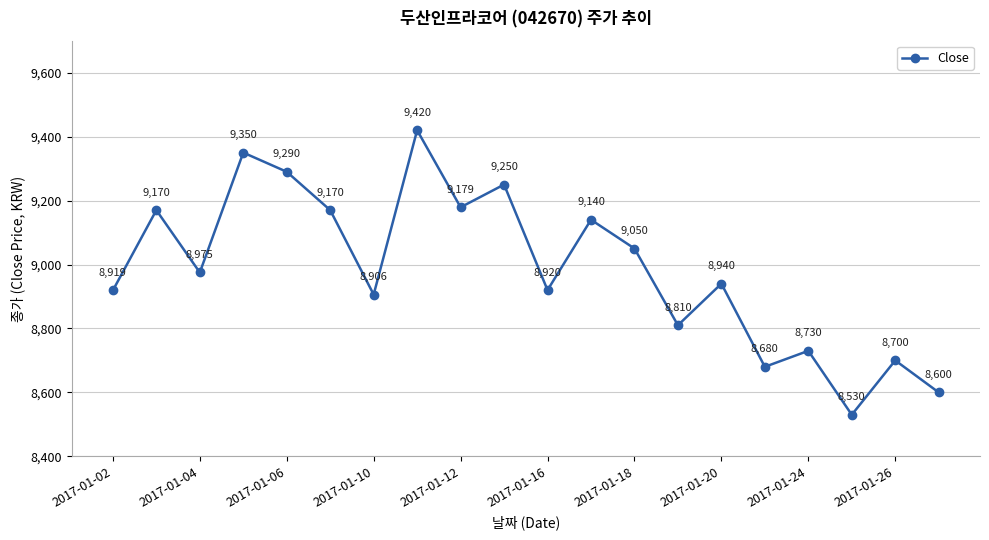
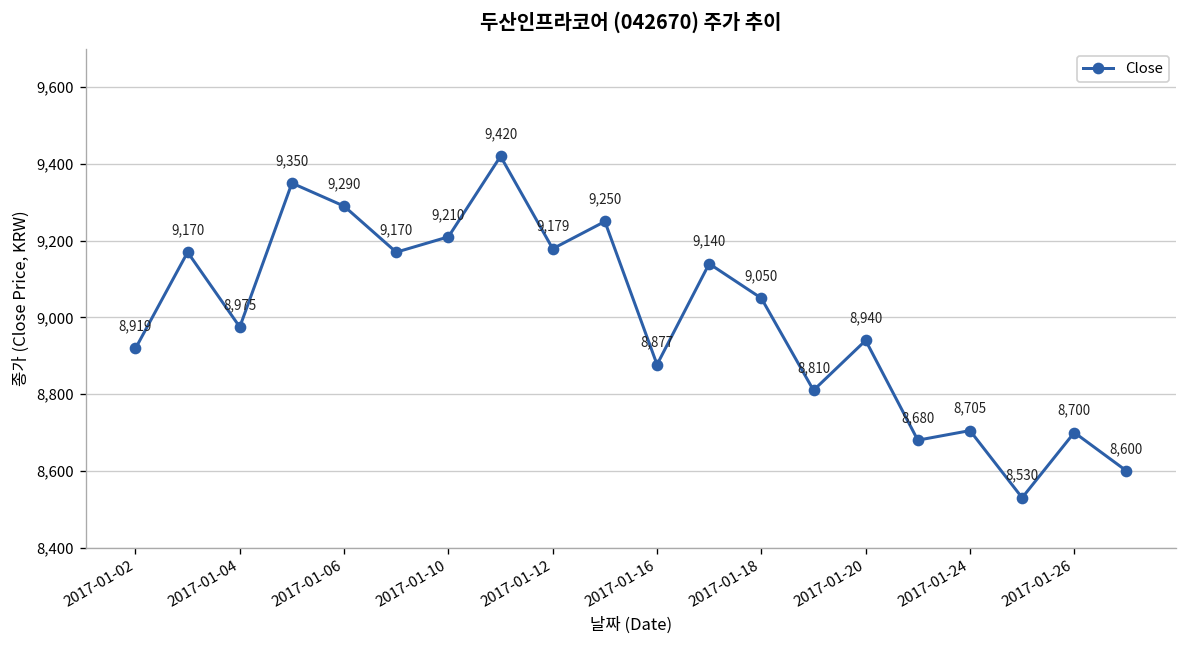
  {
    "2017-01-02": "8,919",
    "2017-01-04": "8,975",
    "2017-01-06": "9,290",
-   "2017-01-10": "8,906",
+   "2017-01-10": "9,210",
    "2017-01-12": "9,179",
-   "2017-01-16": "8,920",
+   "2017-01-16": "8,877",
    "2017-01-18": "9,050",
    "2017-01-20": "8,940",
-   "2017-01-24": "8,730",
+   "2017-01-24": "8,705",
    "2017-01-26": "8,700"
  }
